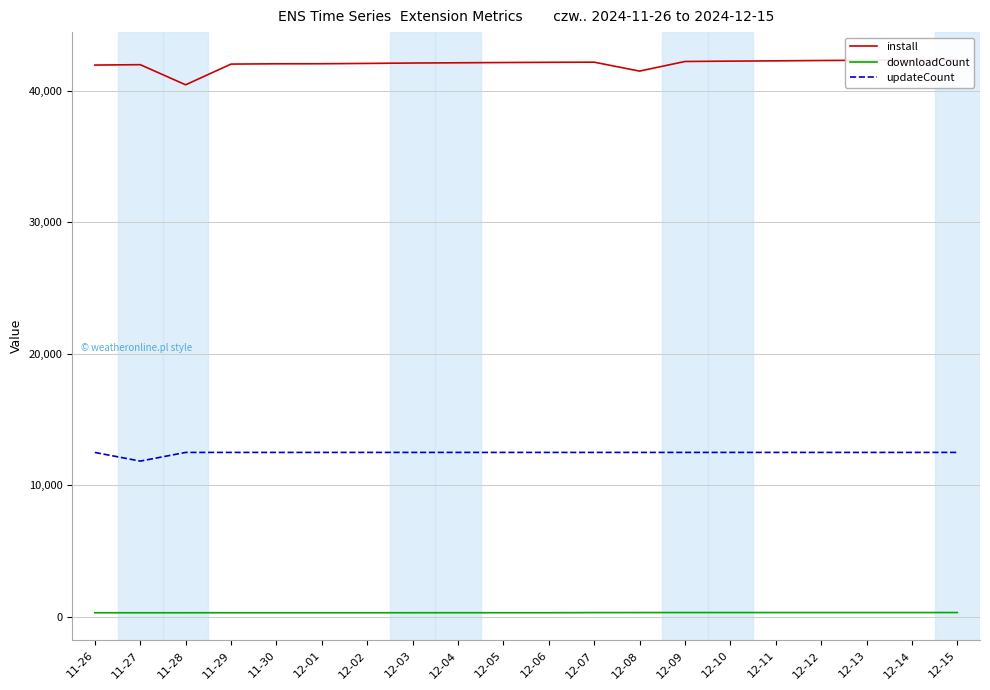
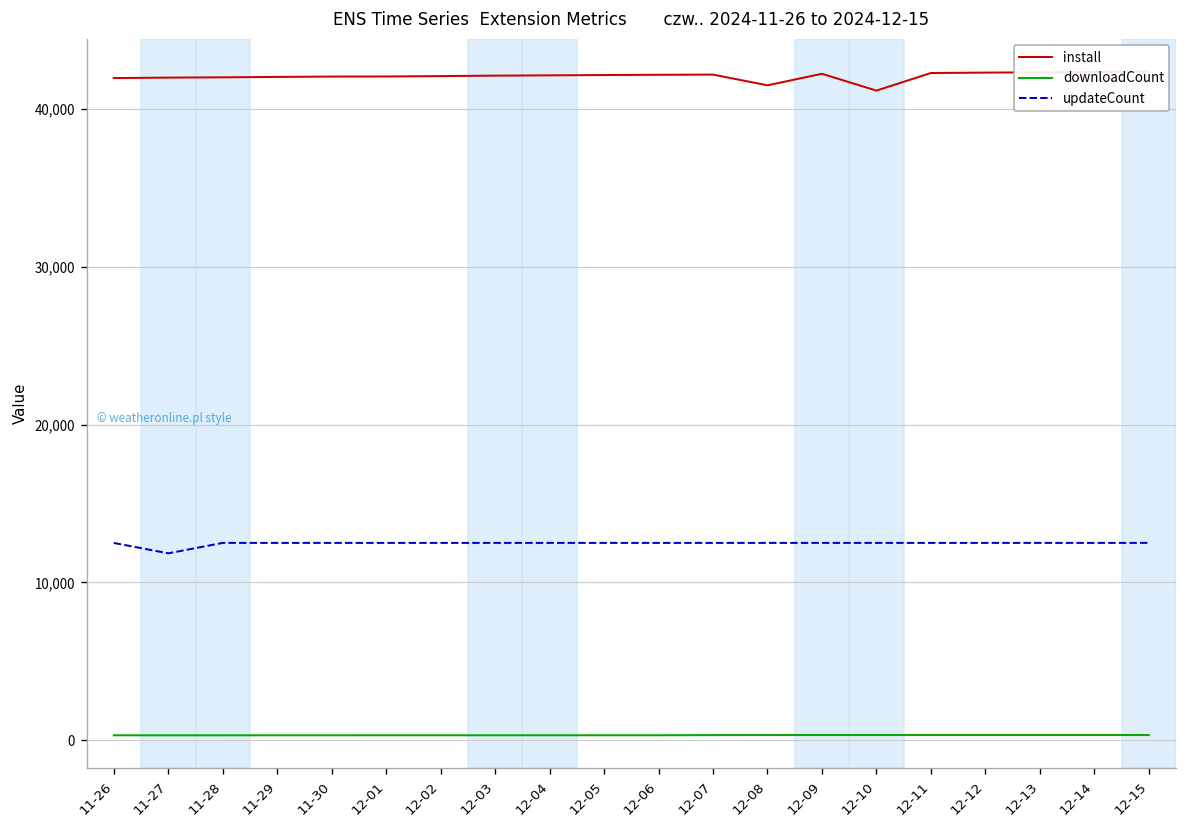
  {
    "install": {
      "11-26": "41,900",
      "11-27": "42,000",
-     "11-28": "40,400",
+     "11-28": "42,000",
      "11-29": "42,000",
      "11-30": "42,000",
      "12-01": "42,000",
      "12-02": "42,100",
      "12-03": "42,100",
      "12-04": "42,100",
      "12-05": "42,100",
      "12-06": "42,200",
      "12-07": "42,200",
      "12-08": "41,500",
      "12-09": "42,200",
-     "12-10": "42,200",
+     "12-10": "41,200",
      "12-11": "42,300",
      "12-12": "42,300"
    },
    "downloadCount": {
      "11-26": "300",
      "11-27": "300",
      "11-28": "300",
      "11-29": "300",
      "11-30": "300",
      "12-01": "300",
      "12-02": "300",
      "12-03": "300",
      "12-04": "300",
      "12-05": "300",
      "12-06": "300",
      "12-07": "300",
      "12-08": "300",
      "12-09": "300",
      "12-10": "300",
      "12-11": "300",
      "12-12": "300",
      "12-13": "300",
      "12-14": "300",
      "12-15": "300"
    },
    "updateCount": {
      "11-26": "12,500",
      "11-27": "11,800",
      "11-28": "12,500",
      "11-29": "12,500",
      "11-30": "12,500",
      "12-01": "12,500",
      "12-02": "12,500",
      "12-03": "12,500",
      "12-04": "12,500",
      "12-05": "12,500",
      "12-06": "12,500",
      "12-07": "12,500",
      "12-08": "12,500",
      "12-09": "12,500",
      "12-10": "12,500",
      "12-11": "12,500",
      "12-12": "12,500",
      "12-13": "12,500",
      "12-14": "12,500",
      "12-15": "12,500"
    }
  }
